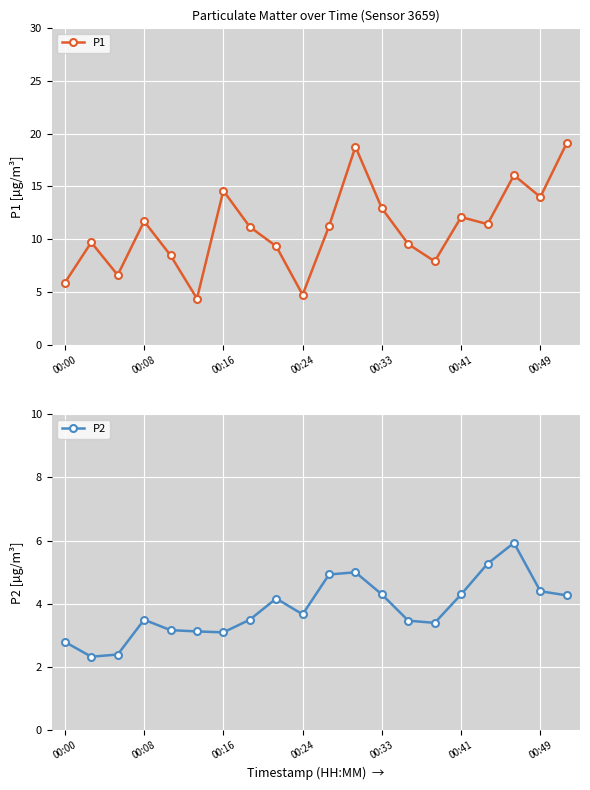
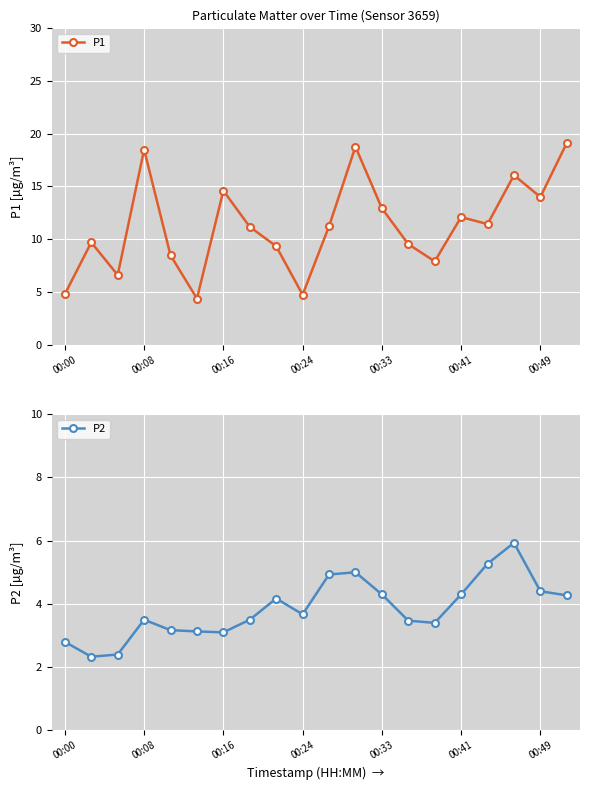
  {
    "Particulate Matter over Time (Sensor 3659)": {
-     "00:00": 5.9,
-     "00:08": 11.7,
+     "00:00": 4.8,
+     "00:08": 18.5,
      "00:16": 14.6,
      "00:24": 4.7,
      "00:33": 12.9,
      "00:41": 12.1,
      "00:49": 14.0
    }
  }
